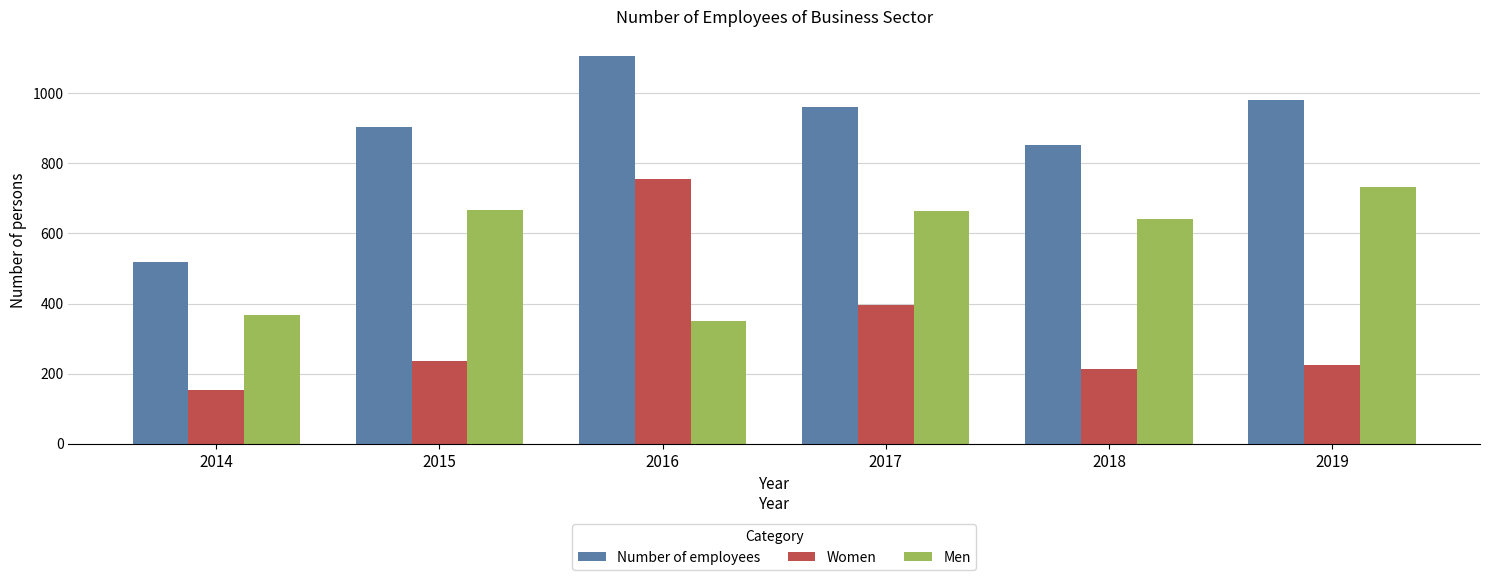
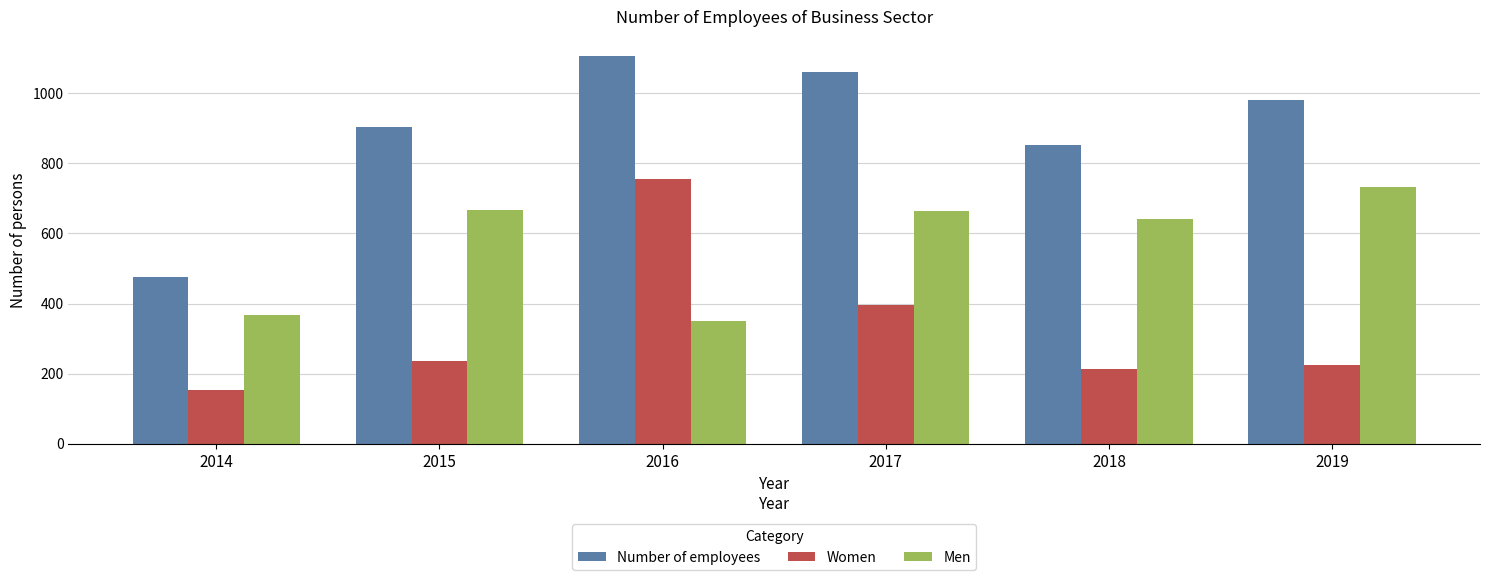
  {
    "Number of employees": {
-     "2014": 520,
+     "2014": 480,
      "2015": 900,
      "2016": 1110,
-     "2017": 960,
+     "2017": 1060,
      "2018": 850,
      "2019": 980
    },
    "Women": {
      "2014": 150,
      "2015": 240,
      "2016": 750,
      "2017": 400,
      "2018": 210,
      "2019": 220
    },
    "Men": {
      "2014": 370,
      "2015": 670,
      "2016": 350,
      "2017": 670,
      "2018": 640,
      "2019": 730
    }
  }
